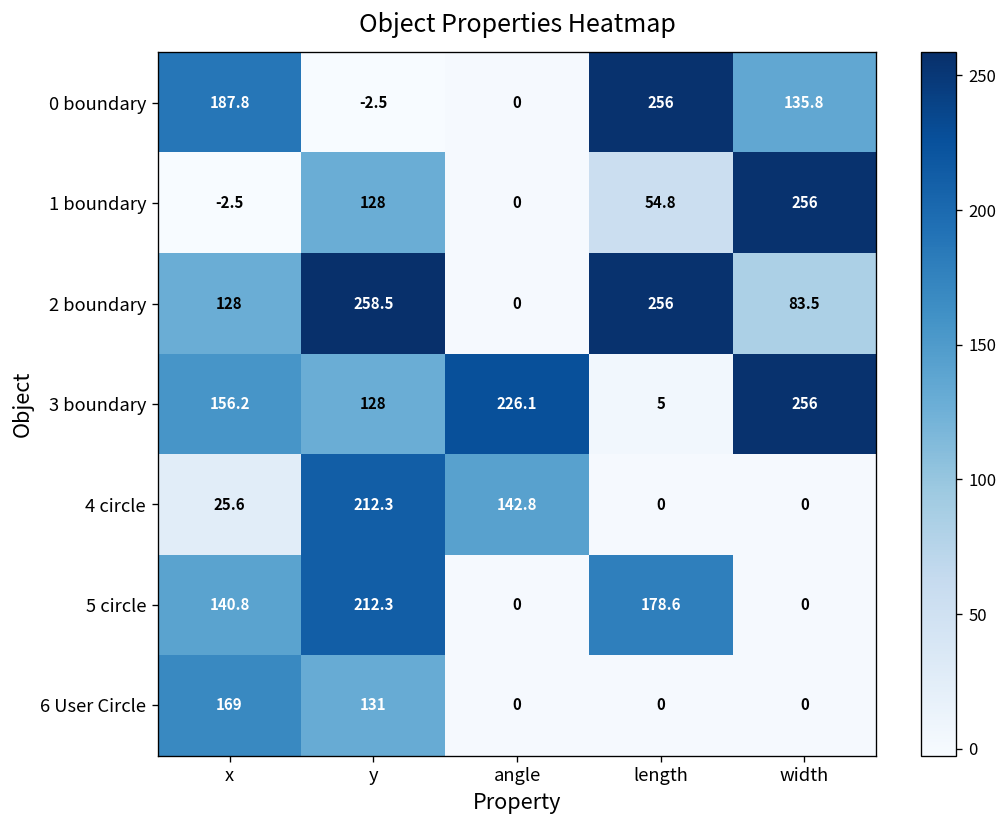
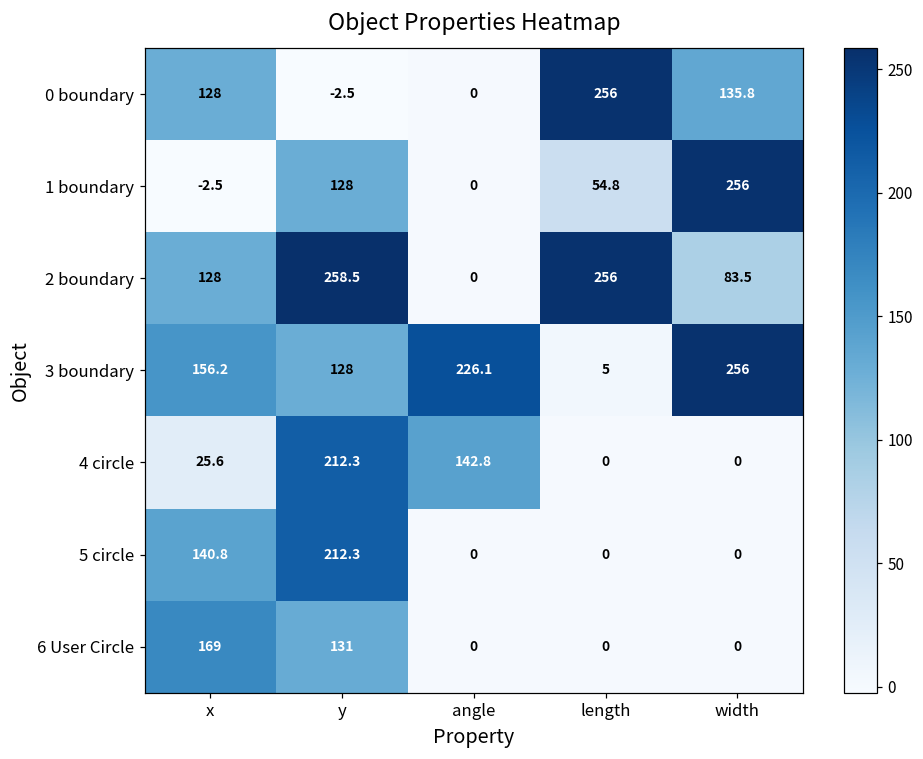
  {
    "0 boundary": {
-     "x": 187.8,
+     "x": 128,
      "y": -2.5,
      "angle": 0,
      "length": 256,
      "width": 135.8
    },
    "1 boundary": {
      "x": -2.5,
      "y": 128,
      "angle": 0,
      "length": 54.8,
      "width": 256
    },
    "2 boundary": {
      "x": 128,
      "y": 258.5,
      "angle": 0,
      "length": 256,
      "width": 83.5
    },
    "3 boundary": {
      "x": 156.2,
      "y": 128,
      "angle": 226.1,
      "length": 5,
      "width": 256
    },
    "4 circle": {
      "x": 25.6,
      "y": 212.3,
      "angle": 142.8,
      "length": 0,
      "width": 0
    },
    "5 circle": {
      "x": 140.8,
      "y": 212.3,
      "angle": 0,
-     "length": 178.6,
+     "length": 0,
      "width": 0
    },
    "6 User Circle": {
      "x": 169,
      "y": 131,
      "angle": 0,
      "length": 0,
      "width": 0
    }
  }
